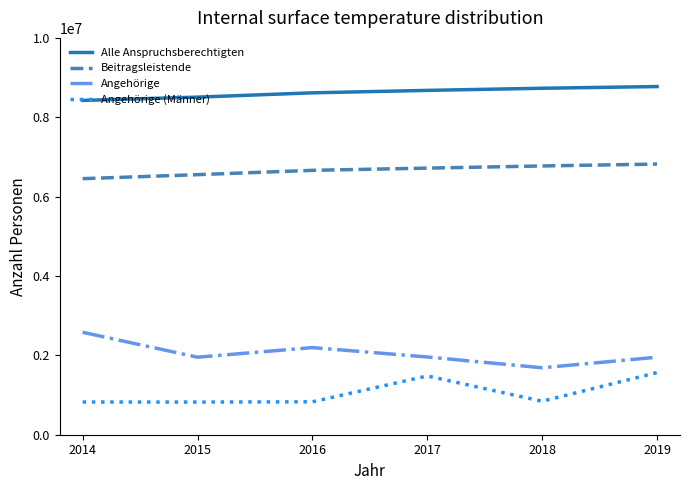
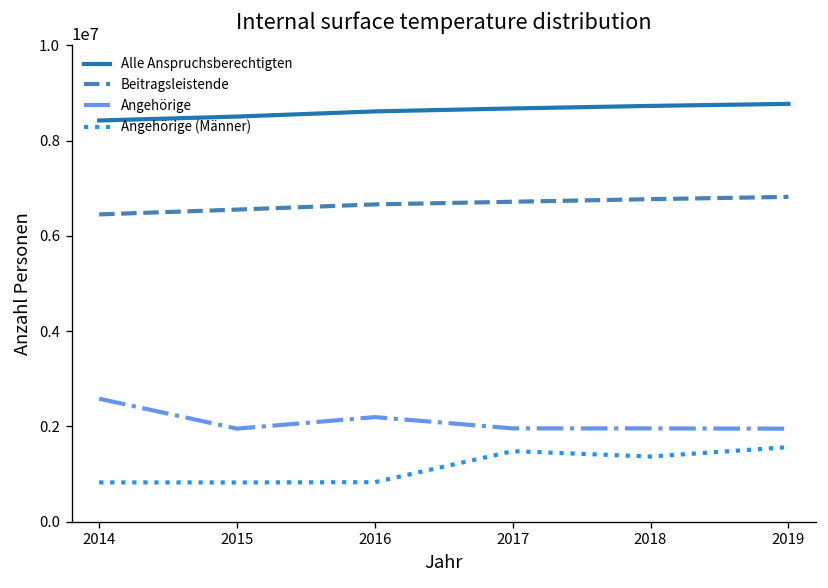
  {
    "Angehörige": {
      "2014": 2600000,
      "2015": 2000000,
      "2016": 2200000,
      "2017": 2000000,
-     "2018": 1700000,
+     "2018": 2000000,
      "2019": 2000000
    },
    "Angehörige (Männer)": {
      "2014": 800000,
      "2015": 800000,
      "2016": 800000,
      "2017": 1500000,
-     "2018": 800000,
+     "2018": 1400000,
      "2019": 1600000
    }
  }
